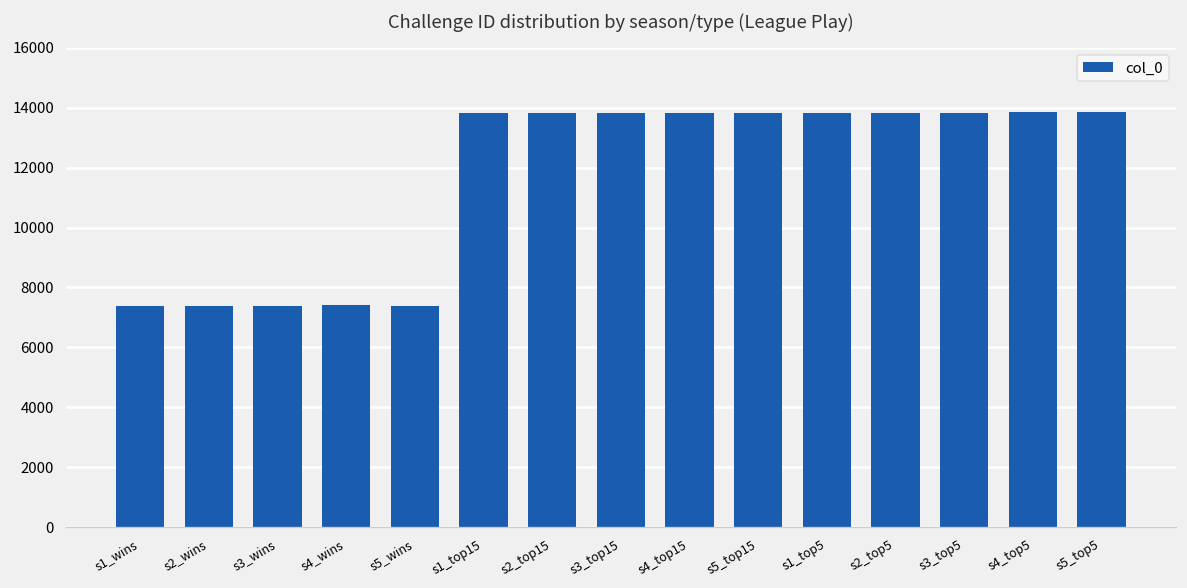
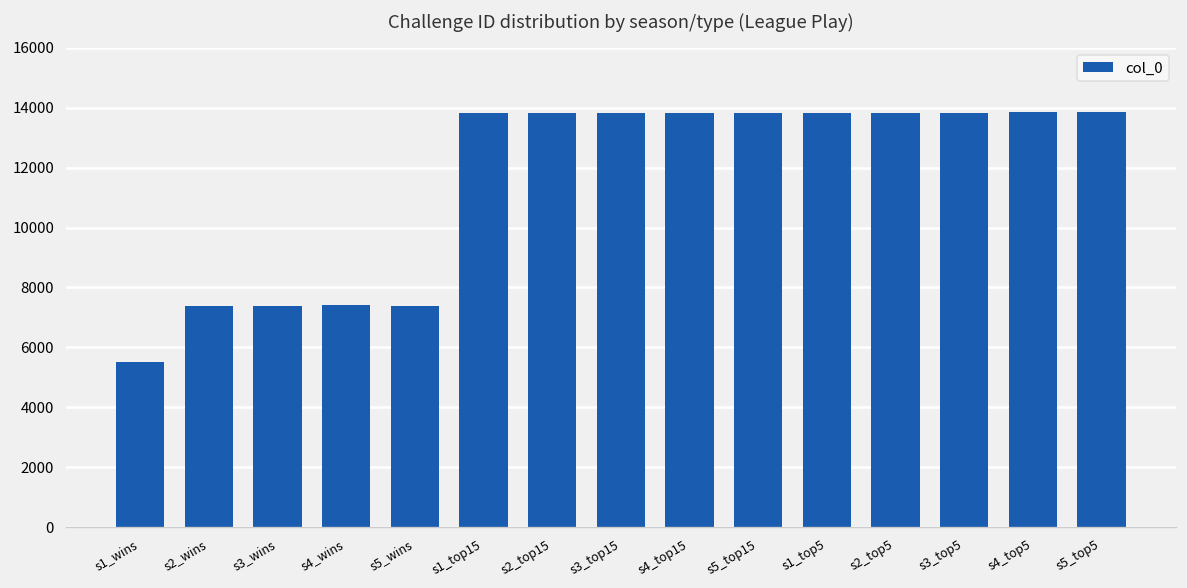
  {
-   "s1_wins": 7400,
+   "s1_wins": 5500,
    "s2_wins": 7400,
    "s3_wins": 7400,
    "s4_wins": 7400,
    "s5_wins": 7400,
    "s1_top15": 13800,
    "s2_top15": 13800,
    "s3_top15": 13800,
    "s4_top15": 13800,
    "s5_top15": 13800,
    "s1_top5": 13800,
    "s2_top5": 13800,
    "s3_top5": 13800,
    "s4_top5": 13800,
    "s5_top5": 13800
  }
